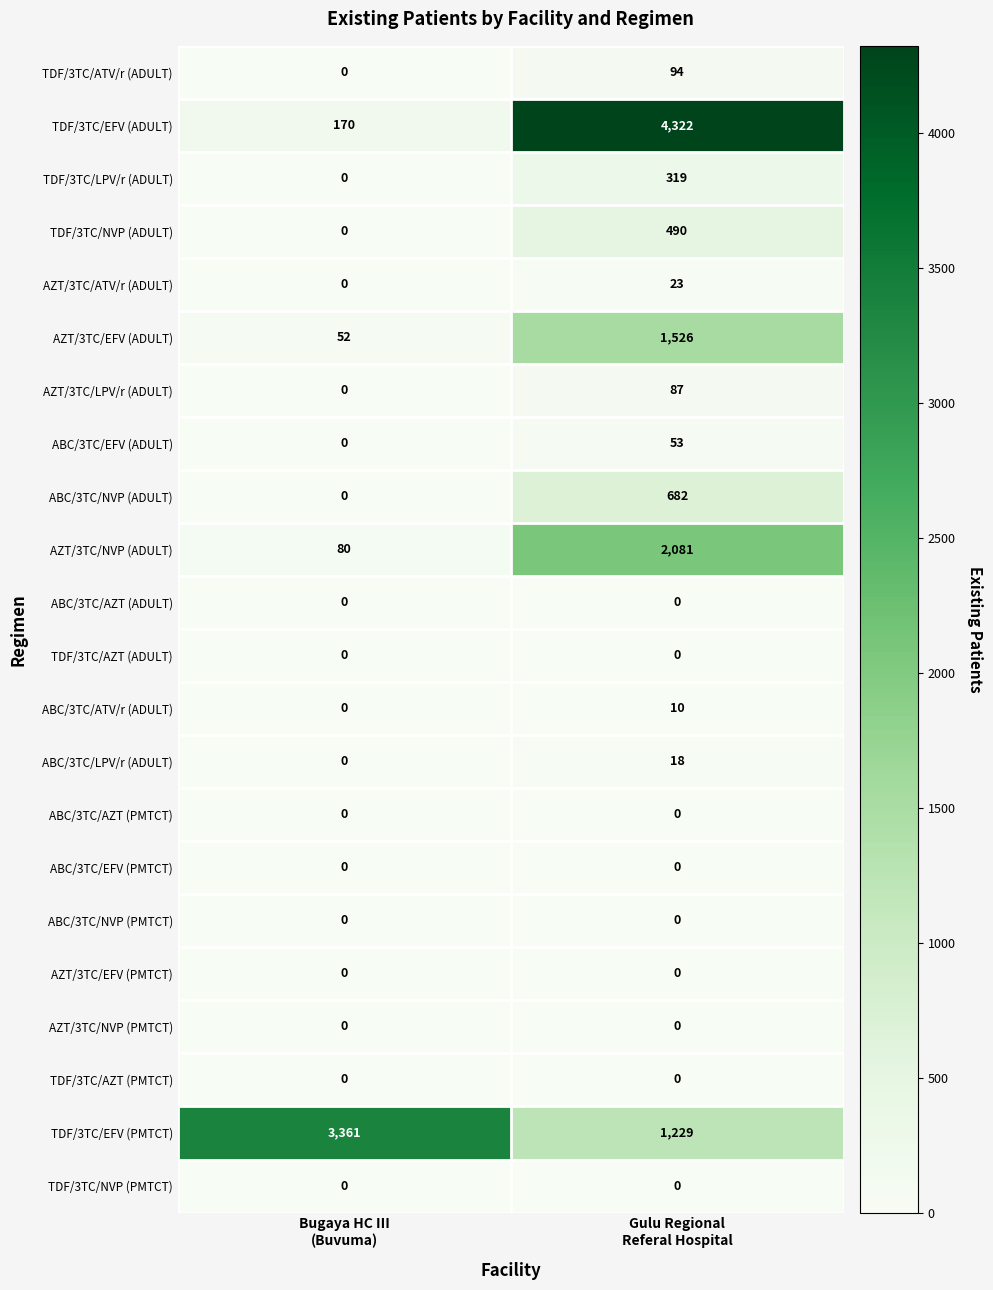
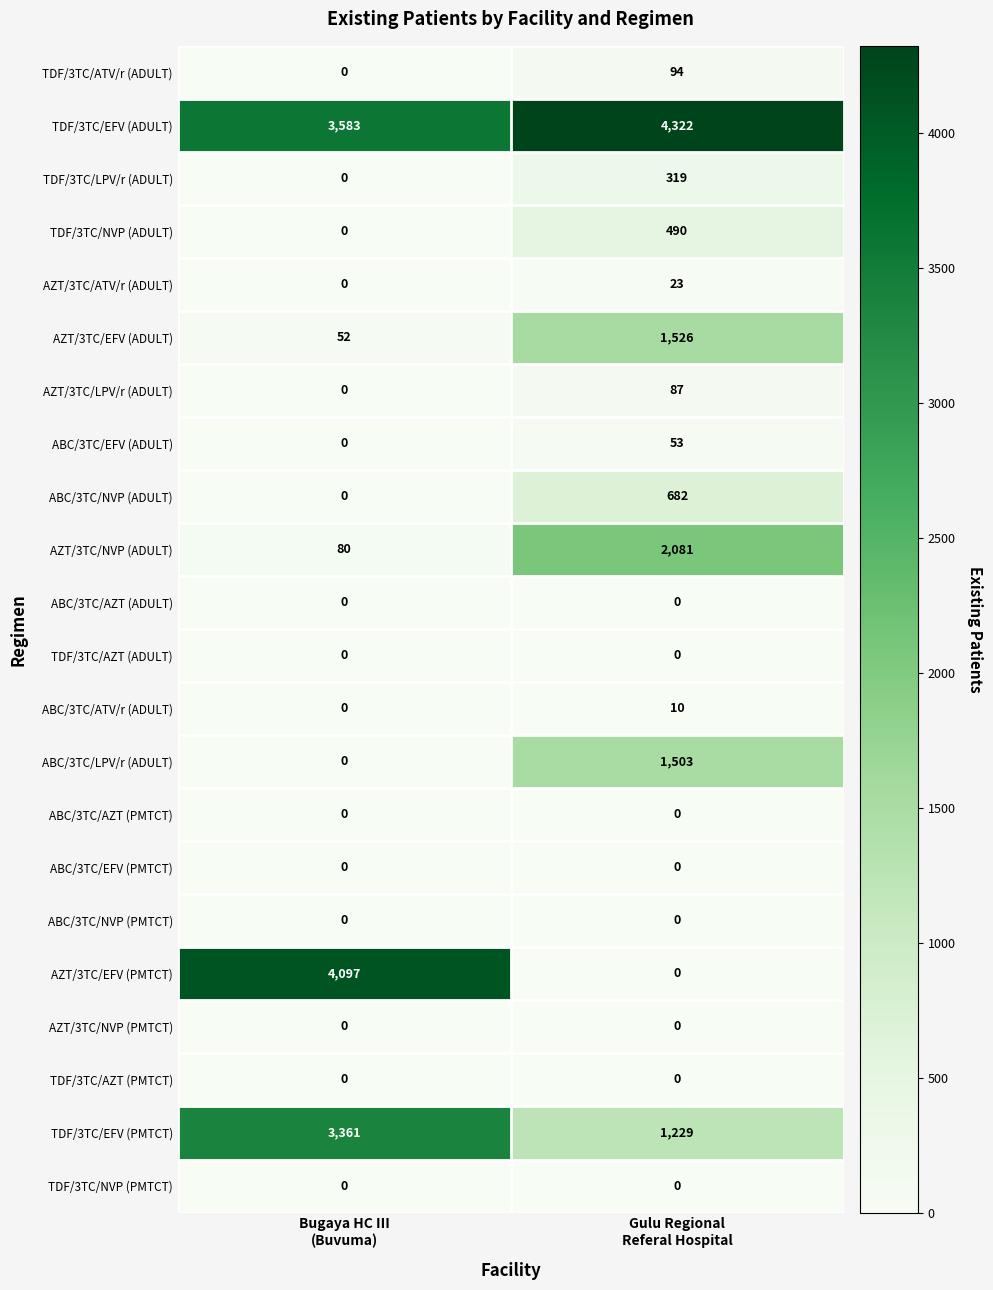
  {
    "TDF/3TC/ATV/r (ADULT)": {
      "Bugaya HC III (Buvuma)": "0",
      "Gulu Regional Referal Hospital": "94"
    },
    "TDF/3TC/EFV (ADULT)": {
-     "Bugaya HC III (Buvuma)": "170",
+     "Bugaya HC III (Buvuma)": "3,583",
      "Gulu Regional Referal Hospital": "4,322"
    },
    "TDF/3TC/LPV/r (ADULT)": {
      "Bugaya HC III (Buvuma)": "0",
      "Gulu Regional Referal Hospital": "319"
    },
    "TDF/3TC/NVP (ADULT)": {
      "Bugaya HC III (Buvuma)": "0",
      "Gulu Regional Referal Hospital": "490"
    },
    "AZT/3TC/ATV/r (ADULT)": {
      "Bugaya HC III (Buvuma)": "0",
      "Gulu Regional Referal Hospital": "23"
    },
    "AZT/3TC/EFV (ADULT)": {
      "Bugaya HC III (Buvuma)": "52",
      "Gulu Regional Referal Hospital": "1,526"
    },
    "AZT/3TC/LPV/r (ADULT)": {
      "Bugaya HC III (Buvuma)": "0",
      "Gulu Regional Referal Hospital": "87"
    },
    "ABC/3TC/EFV (ADULT)": {
      "Bugaya HC III (Buvuma)": "0",
      "Gulu Regional Referal Hospital": "53"
    },
    "ABC/3TC/NVP (ADULT)": {
      "Bugaya HC III (Buvuma)": "0",
      "Gulu Regional Referal Hospital": "682"
    },
    "AZT/3TC/NVP (ADULT)": {
      "Bugaya HC III (Buvuma)": "80",
      "Gulu Regional Referal Hospital": "2,081"
    },
    "ABC/3TC/AZT (ADULT)": {
      "Bugaya HC III (Buvuma)": "0",
      "Gulu Regional Referal Hospital": "0"
    },
    "TDF/3TC/AZT (ADULT)": {
      "Bugaya HC III (Buvuma)": "0",
      "Gulu Regional Referal Hospital": "0"
    },
    "ABC/3TC/ATV/r (ADULT)": {
      "Bugaya HC III (Buvuma)": "0",
      "Gulu Regional Referal Hospital": "10"
    },
    "ABC/3TC/LPV/r (ADULT)": {
      "Bugaya HC III (Buvuma)": "0",
-     "Gulu Regional Referal Hospital": "18"
+     "Gulu Regional Referal Hospital": "1,503"
    },
    "ABC/3TC/AZT (PMTCT)": {
      "Bugaya HC III (Buvuma)": "0",
      "Gulu Regional Referal Hospital": "0"
    },
    "ABC/3TC/EFV (PMTCT)": {
      "Bugaya HC III (Buvuma)": "0",
      "Gulu Regional Referal Hospital": "0"
    },
    "ABC/3TC/NVP (PMTCT)": {
      "Bugaya HC III (Buvuma)": "0",
      "Gulu Regional Referal Hospital": "0"
    },
    "AZT/3TC/EFV (PMTCT)": {
-     "Bugaya HC III (Buvuma)": "0",
+     "Bugaya HC III (Buvuma)": "4,097",
      "Gulu Regional Referal Hospital": "0"
    },
    "AZT/3TC/NVP (PMTCT)": {
      "Bugaya HC III (Buvuma)": "0",
      "Gulu Regional Referal Hospital": "0"
    },
    "TDF/3TC/AZT (PMTCT)": {
      "Bugaya HC III (Buvuma)": "0",
      "Gulu Regional Referal Hospital": "0"
    },
    "TDF/3TC/EFV (PMTCT)": {
      "Bugaya HC III (Buvuma)": "3,361",
      "Gulu Regional Referal Hospital": "1,229"
    },
    "TDF/3TC/NVP (PMTCT)": {
      "Bugaya HC III (Buvuma)": "0",
      "Gulu Regional Referal Hospital": "0"
    }
  }
